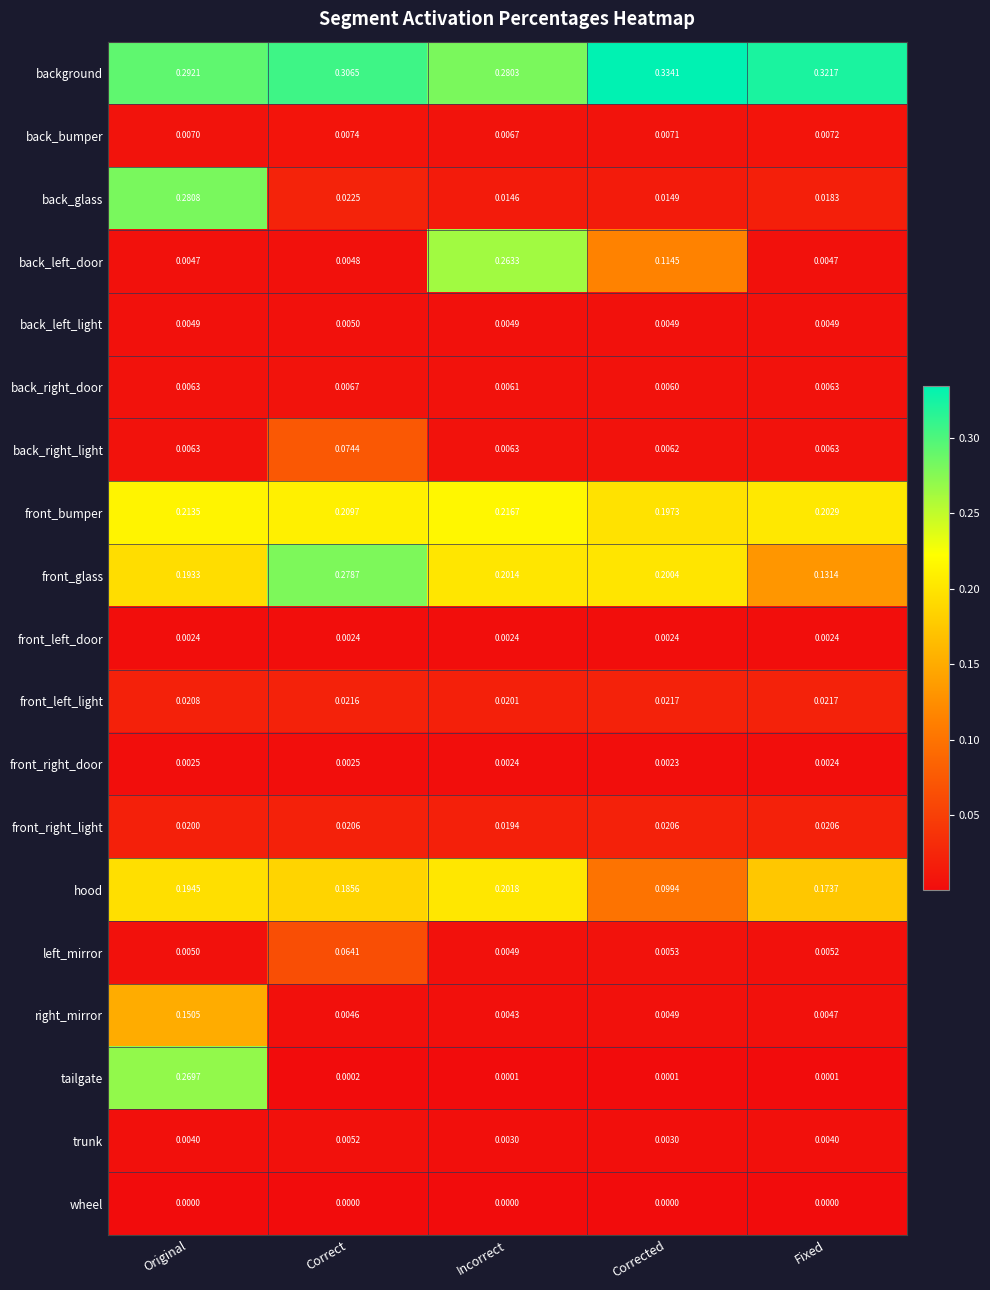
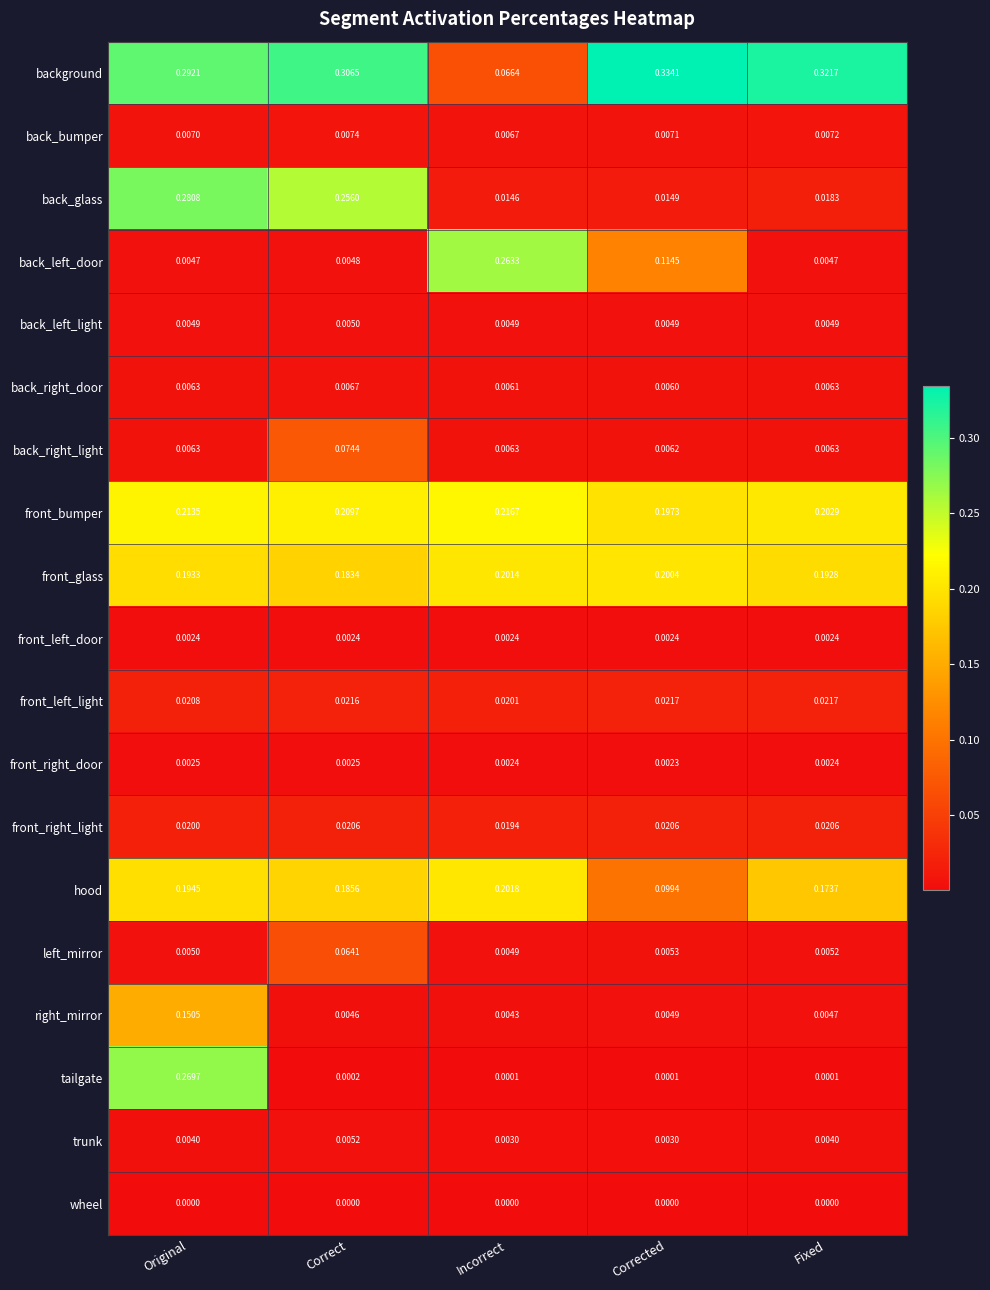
  {
    "background": {
      "Original": 0.2921,
      "Correct": 0.3065,
-     "Incorrect": 0.2803,
+     "Incorrect": 0.0664,
      "Corrected": 0.3341,
      "Fixed": 0.3217
    },
    "back_bumper": {
      "Original": 0.0070,
      "Correct": 0.0074,
      "Incorrect": 0.0067,
      "Corrected": 0.0071,
      "Fixed": 0.0072
    },
    "back_glass": {
      "Original": 0.2808,
-     "Correct": 0.0225,
+     "Correct": 0.2560,
      "Incorrect": 0.0146,
      "Corrected": 0.0149,
      "Fixed": 0.0183
    },
    "back_left_door": {
      "Original": 0.0047,
      "Correct": 0.0048,
      "Incorrect": 0.2633,
      "Corrected": 0.1145,
      "Fixed": 0.0047
    },
    "back_left_light": {
      "Original": 0.0049,
      "Correct": 0.0050,
      "Incorrect": 0.0049,
      "Corrected": 0.0049,
      "Fixed": 0.0049
    },
    "back_right_door": {
      "Original": 0.0063,
      "Correct": 0.0067,
      "Incorrect": 0.0061,
      "Corrected": 0.0060,
      "Fixed": 0.0063
    },
    "back_right_light": {
      "Original": 0.0063,
      "Correct": 0.0744,
      "Incorrect": 0.0063,
      "Corrected": 0.0062,
      "Fixed": 0.0063
    },
    "front_bumper": {
      "Original": 0.2135,
      "Correct": 0.2097,
      "Incorrect": 0.2167,
      "Corrected": 0.1973,
      "Fixed": 0.2029
    },
    "front_glass": {
      "Original": 0.1933,
-     "Correct": 0.2787,
+     "Correct": 0.1834,
      "Incorrect": 0.2014,
      "Corrected": 0.2004,
-     "Fixed": 0.1314
+     "Fixed": 0.1928
    },
    "front_left_door": {
      "Original": 0.0024,
      "Correct": 0.0024,
      "Incorrect": 0.0024,
      "Corrected": 0.0024,
      "Fixed": 0.0024
    },
    "front_left_light": {
      "Original": 0.0208,
      "Correct": 0.0216,
      "Incorrect": 0.0201,
      "Corrected": 0.0217,
      "Fixed": 0.0217
    },
    "front_right_door": {
      "Original": 0.0025,
      "Correct": 0.0025,
      "Incorrect": 0.0024,
      "Corrected": 0.0023,
      "Fixed": 0.0024
    },
    "front_right_light": {
      "Original": 0.0200,
      "Correct": 0.0206,
      "Incorrect": 0.0194,
      "Corrected": 0.0206,
      "Fixed": 0.0206
    },
    "hood": {
      "Original": 0.1945,
      "Correct": 0.1856,
      "Incorrect": 0.2018,
      "Corrected": 0.0994,
      "Fixed": 0.1737
    },
    "left_mirror": {
      "Original": 0.0050,
      "Correct": 0.0641,
      "Incorrect": 0.0049,
      "Corrected": 0.0053,
      "Fixed": 0.0052
    },
    "right_mirror": {
      "Original": 0.1505,
      "Correct": 0.0046,
      "Incorrect": 0.0043,
      "Corrected": 0.0049,
      "Fixed": 0.0047
    },
    "tailgate": {
      "Original": 0.2697,
      "Correct": 0.0002,
      "Incorrect": 0.0001,
      "Corrected": 0.0001,
      "Fixed": 0.0001
    },
    "trunk": {
      "Original": 0.0040,
      "Correct": 0.0052,
      "Incorrect": 0.0030,
      "Corrected": 0.0030,
      "Fixed": 0.0040
    },
    "wheel": {
      "Original": 0.0000,
      "Correct": 0.0000,
      "Incorrect": 0.0000,
      "Corrected": 0.0000,
      "Fixed": 0.0000
    }
  }
